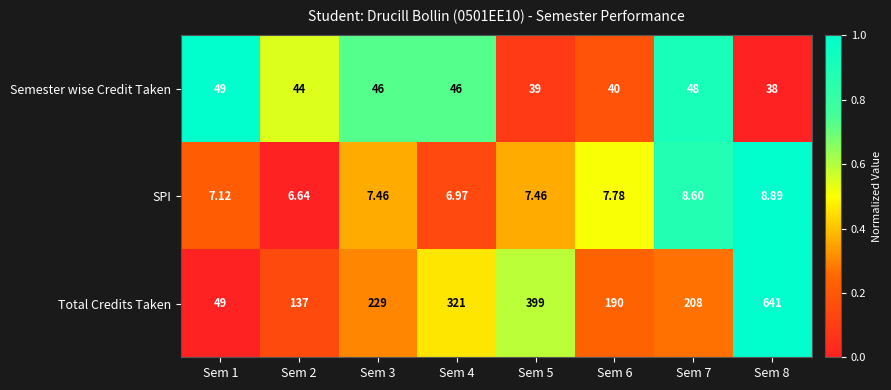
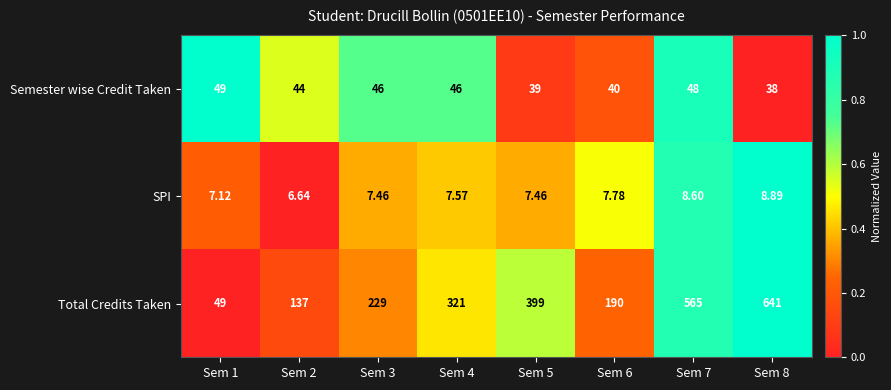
  {
    "Semester wise Credit Taken": {
      "Sem 1": 49,
      "Sem 2": 44,
      "Sem 3": 46,
      "Sem 4": 46,
      "Sem 5": 39,
      "Sem 6": 40,
      "Sem 7": 48,
      "Sem 8": 38
    },
    "SPI": {
      "Sem 1": 7.12,
      "Sem 2": 6.64,
      "Sem 3": 7.46,
-     "Sem 4": 6.97,
+     "Sem 4": 7.57,
      "Sem 5": 7.46,
      "Sem 6": 7.78,
      "Sem 7": 8.60,
      "Sem 8": 8.89
    },
    "Total Credits Taken": {
      "Sem 1": 49,
      "Sem 2": 137,
      "Sem 3": 229,
      "Sem 4": 321,
      "Sem 5": 399,
      "Sem 6": 190,
-     "Sem 7": 208,
+     "Sem 7": 565,
      "Sem 8": 641
    }
  }
